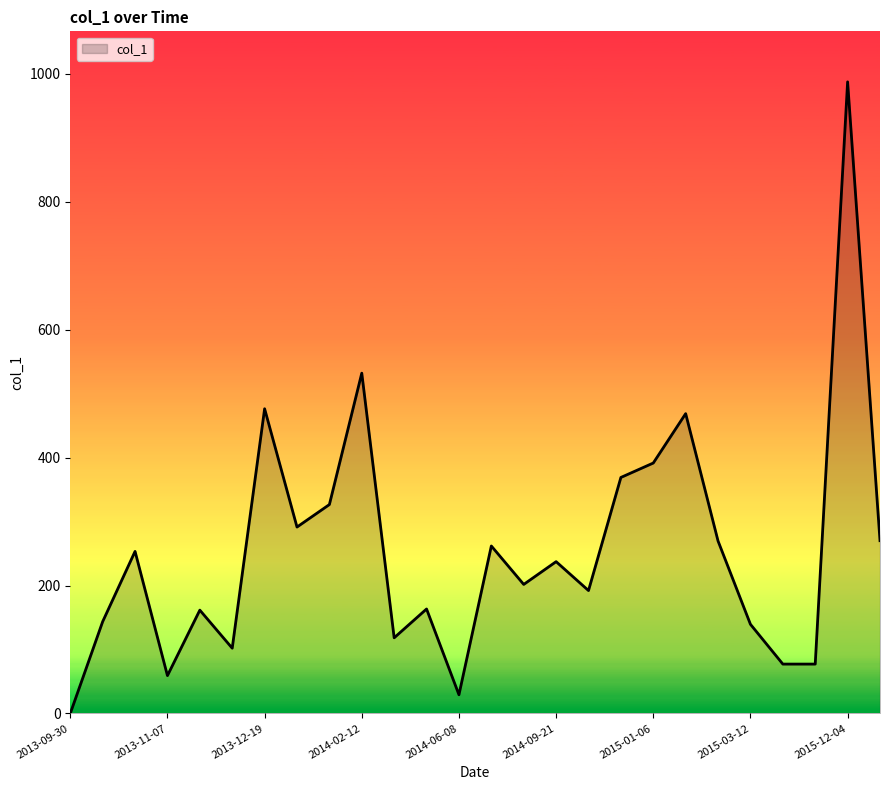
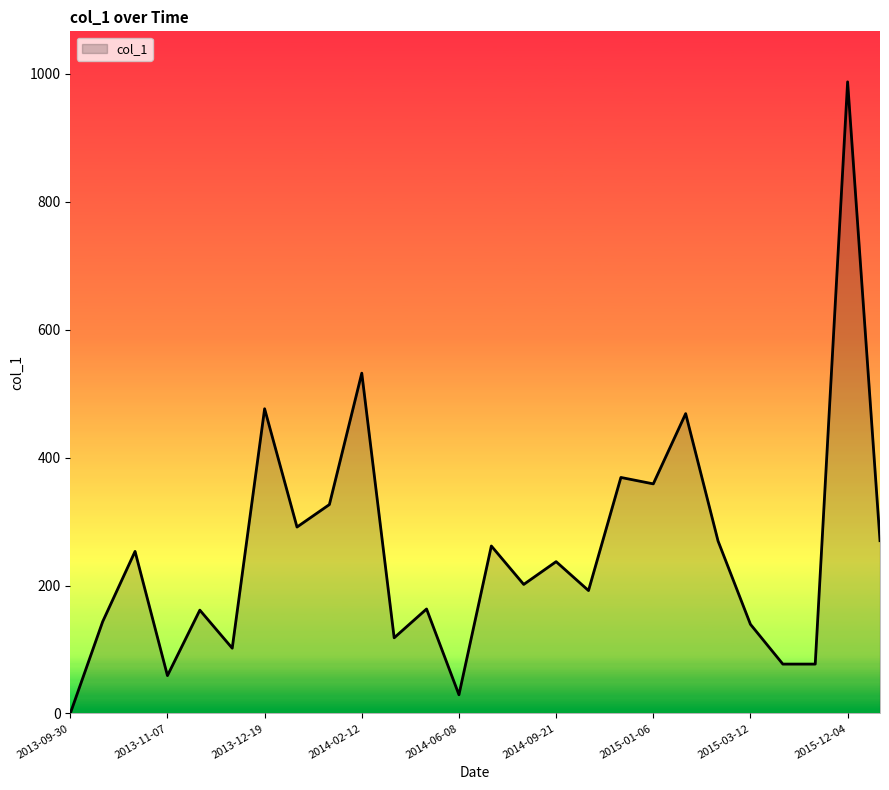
  {
    "2013-09-30": 0,
    "2013-11-07": 60,
    "2013-12-19": 480,
    "2014-02-12": 530,
    "2014-06-08": 30,
    "2014-09-21": 240,
-   "2015-01-06": 390,
+   "2015-01-06": 360,
    "2015-03-12": 140,
    "2015-12-04": 990
  }
